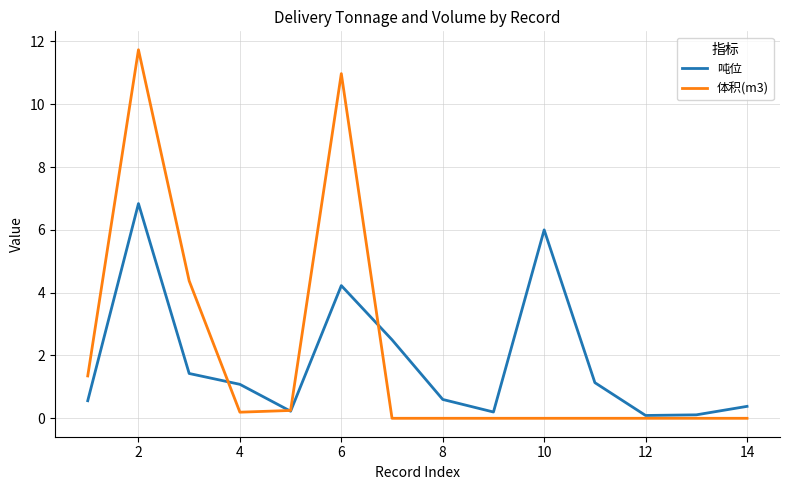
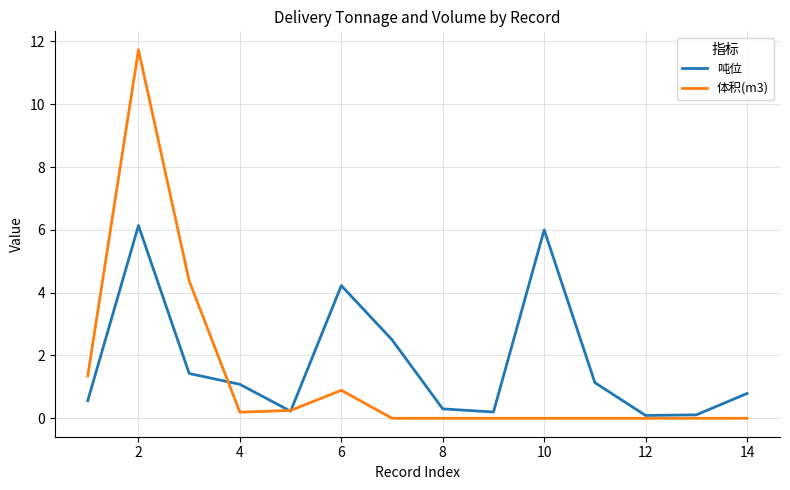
  {
    "吨位": {
-     "2": 6.8,
+     "2": 6.1,
      "4": 1.1,
      "6": 4.2,
-     "8": 0.6,
+     "8": 0.3,
      "10": 6.0,
      "12": 0.1,
-     "14": 0.4
+     "14": 0.8
    },
    "体积(m3)": {
      "2": 11.7,
      "4": 0.2,
-     "6": 11.0,
+     "6": 0.9,
      "8": 0.0,
      "10": 0.0,
      "12": 0.0,
      "14": 0.0
    }
  }
